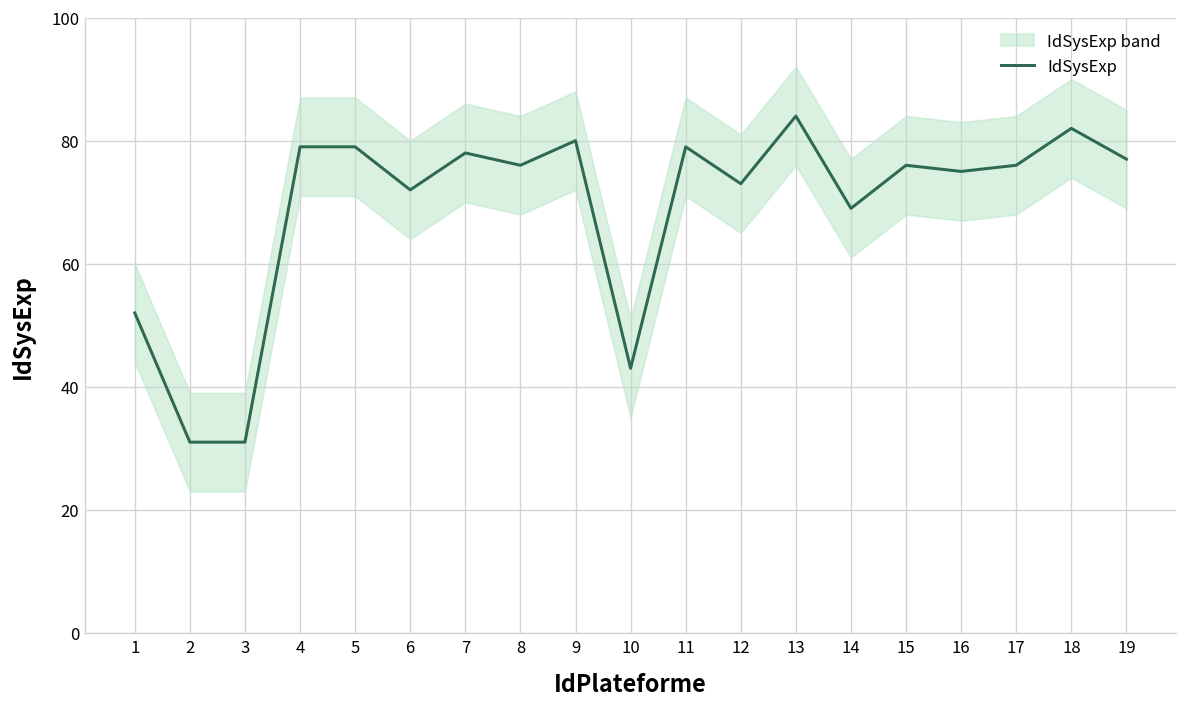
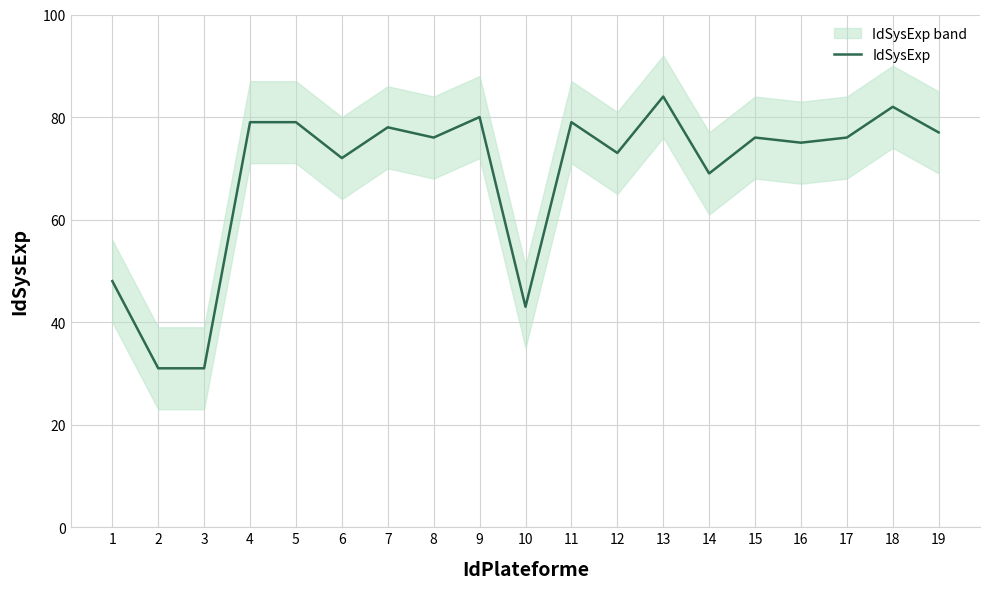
  {
    "IdSysExp": {
-     "1": 52,
+     "1": 48,
      "2": 31,
      "3": 31,
      "4": 79,
      "5": 79,
      "6": 72,
      "7": 78,
      "8": 76,
      "9": 80,
      "10": 43,
      "11": 79,
      "12": 73,
      "13": 84,
      "14": 69,
      "15": 76,
      "16": 75,
      "17": 76,
      "18": 82,
      "19": 77
    }
  }
